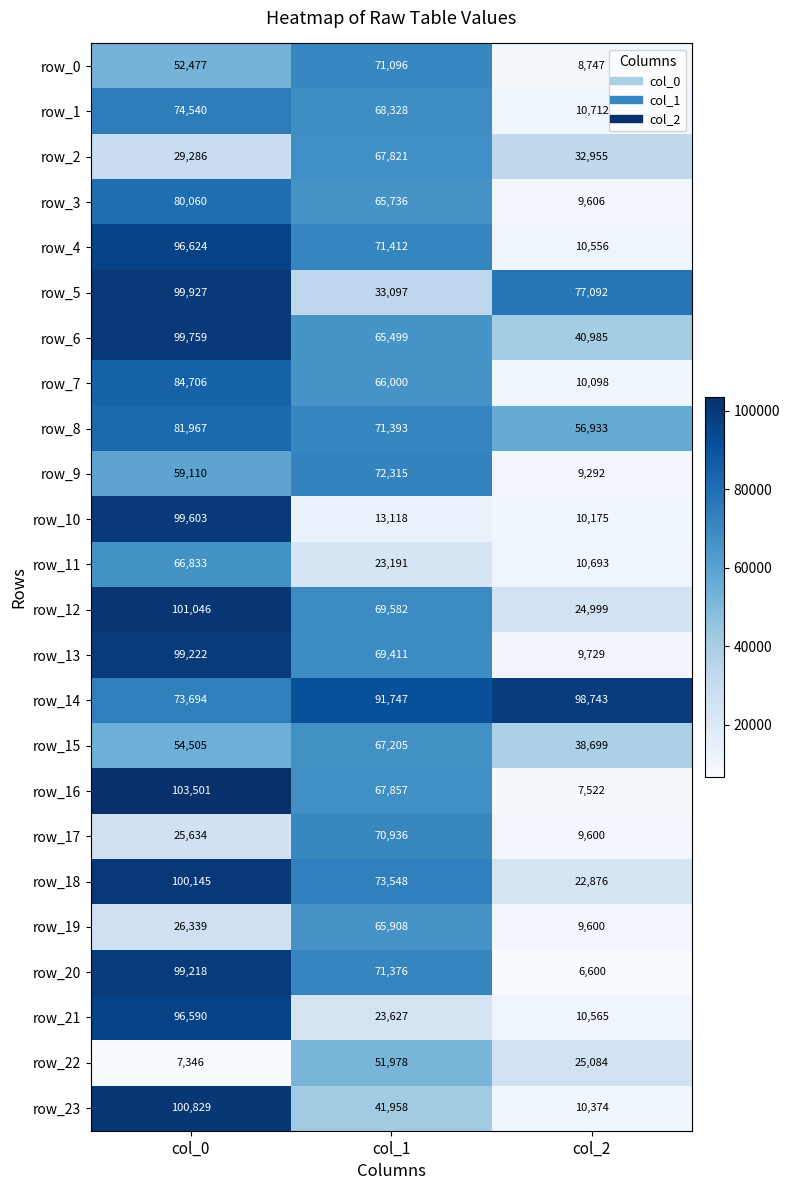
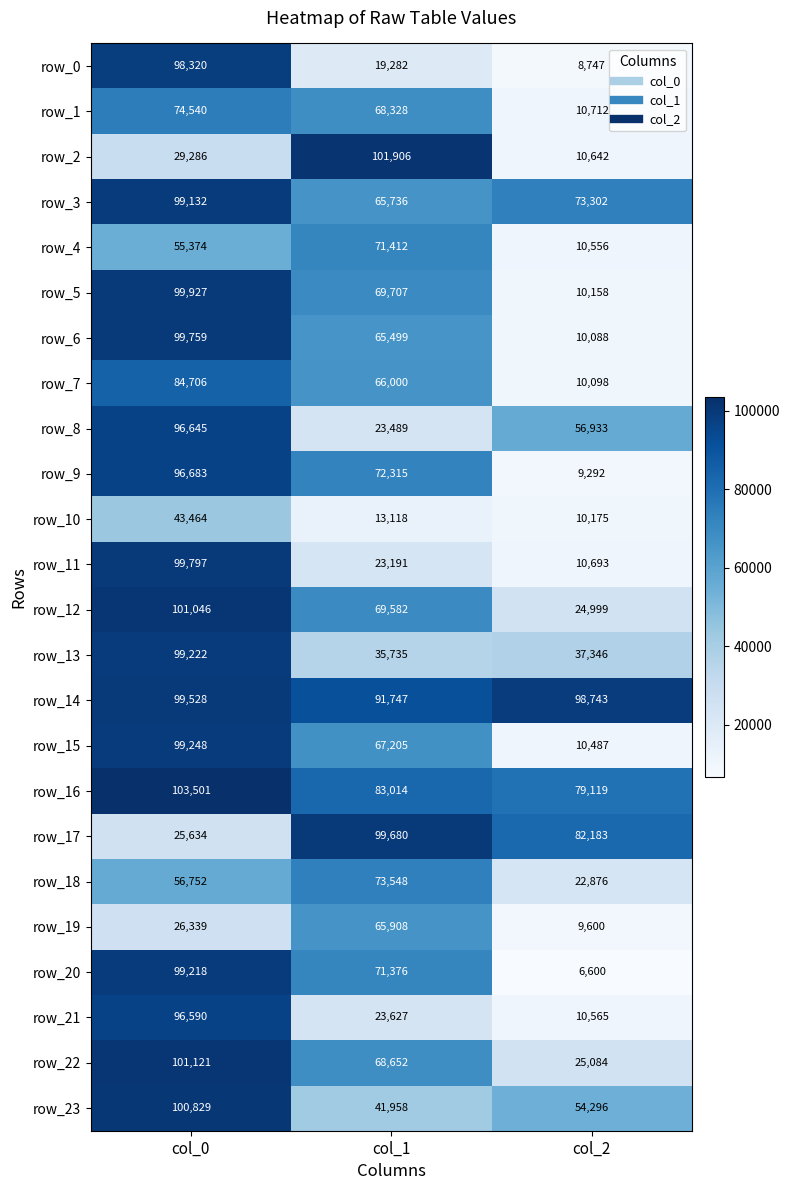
  {
    "row_0": {
-     "col_0": "52,477",
-     "col_1": "71,096",
+     "col_0": "98,320",
+     "col_1": "19,282",
      "col_2": "8,747"
    },
    "row_1": {
      "col_0": "74,540",
      "col_1": "68,328",
      "col_2": "10,712"
    },
    "row_2": {
      "col_0": "29,286",
-     "col_1": "67,821",
-     "col_2": "32,955"
+     "col_1": "101,906",
+     "col_2": "10,642"
    },
    "row_3": {
-     "col_0": "80,060",
+     "col_0": "99,132",
      "col_1": "65,736",
-     "col_2": "9,606"
+     "col_2": "73,302"
    },
    "row_4": {
-     "col_0": "96,624",
+     "col_0": "55,374",
      "col_1": "71,412",
      "col_2": "10,556"
    },
    "row_5": {
      "col_0": "99,927",
-     "col_1": "33,097",
-     "col_2": "77,092"
+     "col_1": "69,707",
+     "col_2": "10,158"
    },
    "row_6": {
      "col_0": "99,759",
      "col_1": "65,499",
-     "col_2": "40,985"
+     "col_2": "10,088"
    },
    "row_7": {
      "col_0": "84,706",
      "col_1": "66,000",
      "col_2": "10,098"
    },
    "row_8": {
-     "col_0": "81,967",
-     "col_1": "71,393",
+     "col_0": "96,645",
+     "col_1": "23,489",
      "col_2": "56,933"
    },
    "row_9": {
-     "col_0": "59,110",
+     "col_0": "96,683",
      "col_1": "72,315",
      "col_2": "9,292"
    },
    "row_10": {
-     "col_0": "99,603",
+     "col_0": "43,464",
      "col_1": "13,118",
      "col_2": "10,175"
    },
    "row_11": {
-     "col_0": "66,833",
+     "col_0": "99,797",
      "col_1": "23,191",
      "col_2": "10,693"
    },
    "row_12": {
      "col_0": "101,046",
      "col_1": "69,582",
      "col_2": "24,999"
    },
    "row_13": {
      "col_0": "99,222",
-     "col_1": "69,411",
-     "col_2": "9,729"
+     "col_1": "35,735",
+     "col_2": "37,346"
    },
    "row_14": {
-     "col_0": "73,694",
+     "col_0": "99,528",
      "col_1": "91,747",
      "col_2": "98,743"
    },
    "row_15": {
-     "col_0": "54,505",
+     "col_0": "99,248",
      "col_1": "67,205",
-     "col_2": "38,699"
+     "col_2": "10,487"
    },
    "row_16": {
      "col_0": "103,501",
-     "col_1": "67,857",
-     "col_2": "7,522"
+     "col_1": "83,014",
+     "col_2": "79,119"
    },
    "row_17": {
      "col_0": "25,634",
-     "col_1": "70,936",
-     "col_2": "9,600"
+     "col_1": "99,680",
+     "col_2": "82,183"
    },
    "row_18": {
-     "col_0": "100,145",
+     "col_0": "56,752",
      "col_1": "73,548",
      "col_2": "22,876"
    },
    "row_19": {
      "col_0": "26,339",
      "col_1": "65,908",
      "col_2": "9,600"
    },
    "row_20": {
      "col_0": "99,218",
      "col_1": "71,376",
      "col_2": "6,600"
    },
    "row_21": {
      "col_0": "96,590",
      "col_1": "23,627",
      "col_2": "10,565"
    },
    "row_22": {
-     "col_0": "7,346",
-     "col_1": "51,978",
+     "col_0": "101,121",
+     "col_1": "68,652",
      "col_2": "25,084"
    },
    "row_23": {
      "col_0": "100,829",
      "col_1": "41,958",
-     "col_2": "10,374"
+     "col_2": "54,296"
    }
  }
